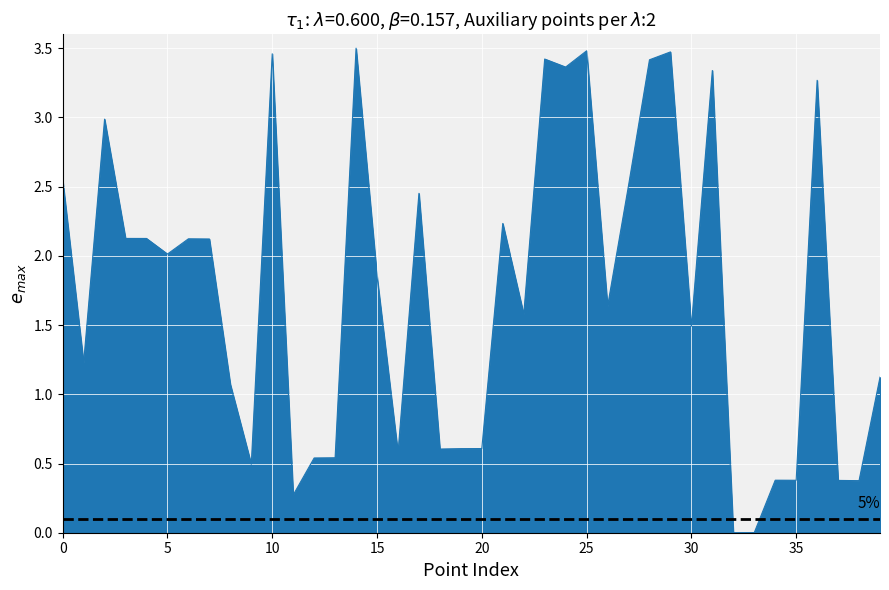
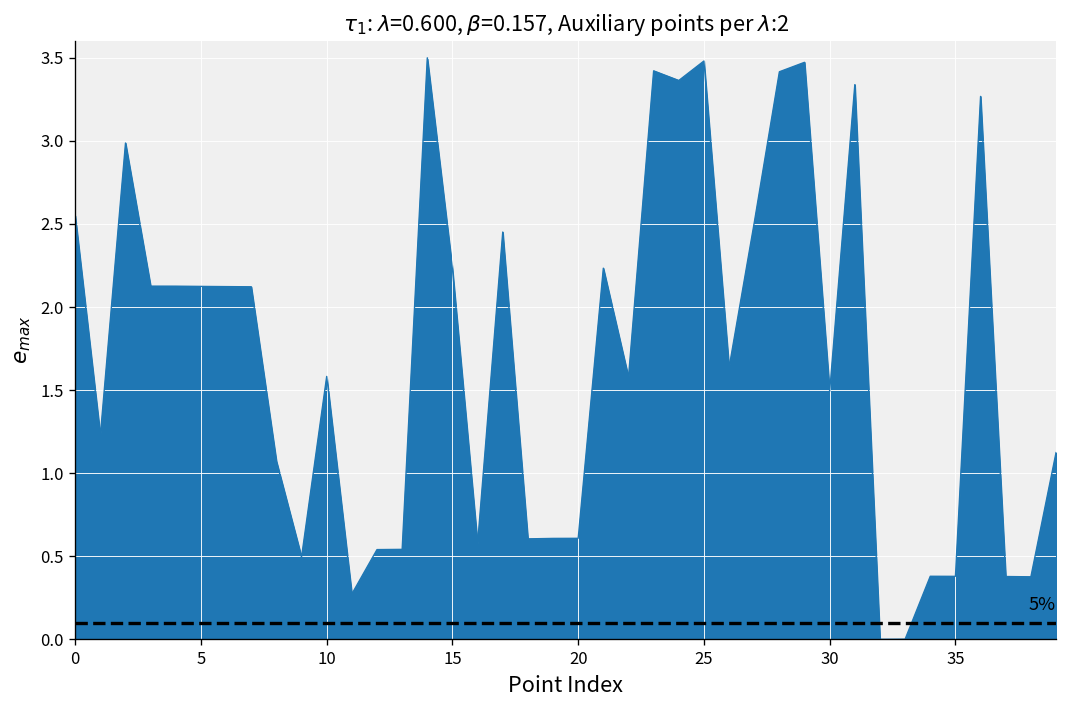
  {
    "0": 2.55,
-   "5": 2.01,
-   "10": 3.46,
-   "15": 1.85,
+   "5": 2.12,
+   "10": 1.58,
+   "15": 2.23,
    "20": 0.61,
    "25": 3.48,
    "30": 1.49,
    "35": 0.38
  }
